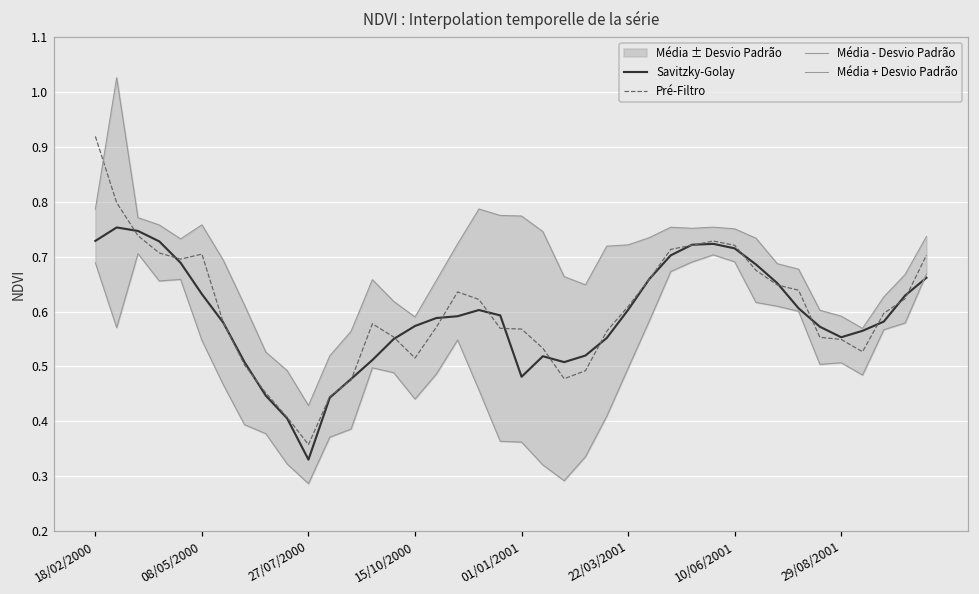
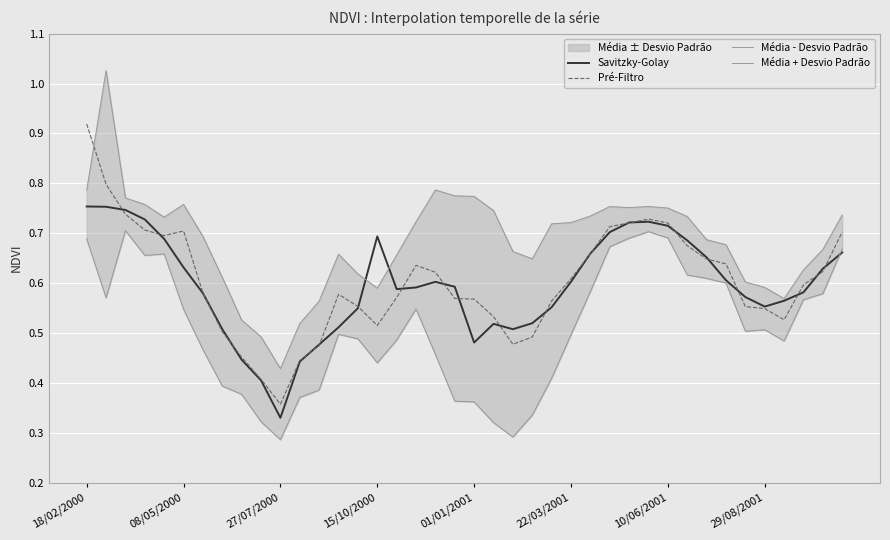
  {
    "Savitzky-Golay": {
-     "18/02/2000": 0.73,
+     "18/02/2000": 0.75,
      "08/05/2000": 0.63,
      "27/07/2000": 0.33,
-     "15/10/2000": 0.57,
+     "15/10/2000": 0.69,
      "01/01/2001": 0.48,
      "22/03/2001": 0.60,
      "10/06/2001": 0.72
    },
    "Pré-Filtro": {
      "18/02/2000": 0.92,
      "08/05/2000": 0.70,
      "27/07/2000": 0.36,
      "15/10/2000": 0.52,
      "01/01/2001": 0.57,
      "22/03/2001": 0.61,
      "10/06/2001": 0.72
    }
  }
